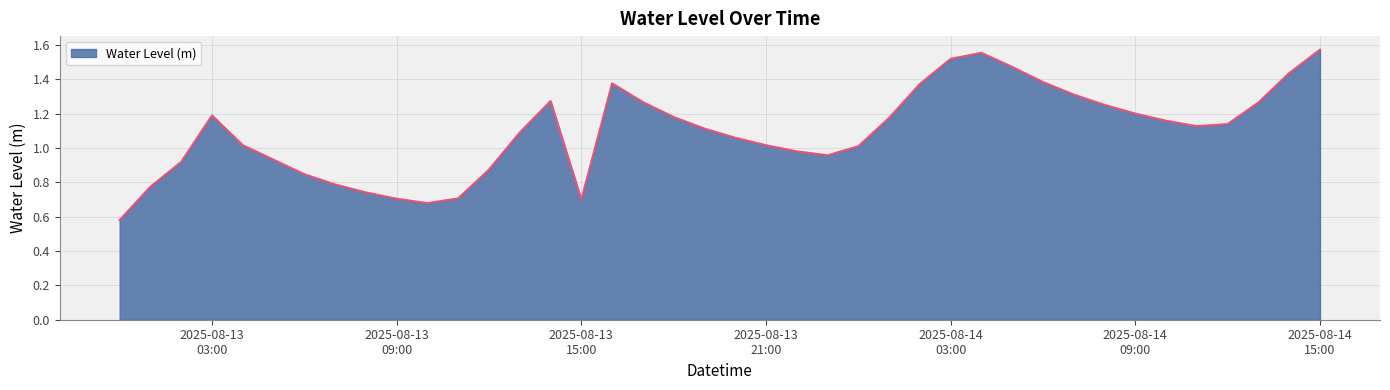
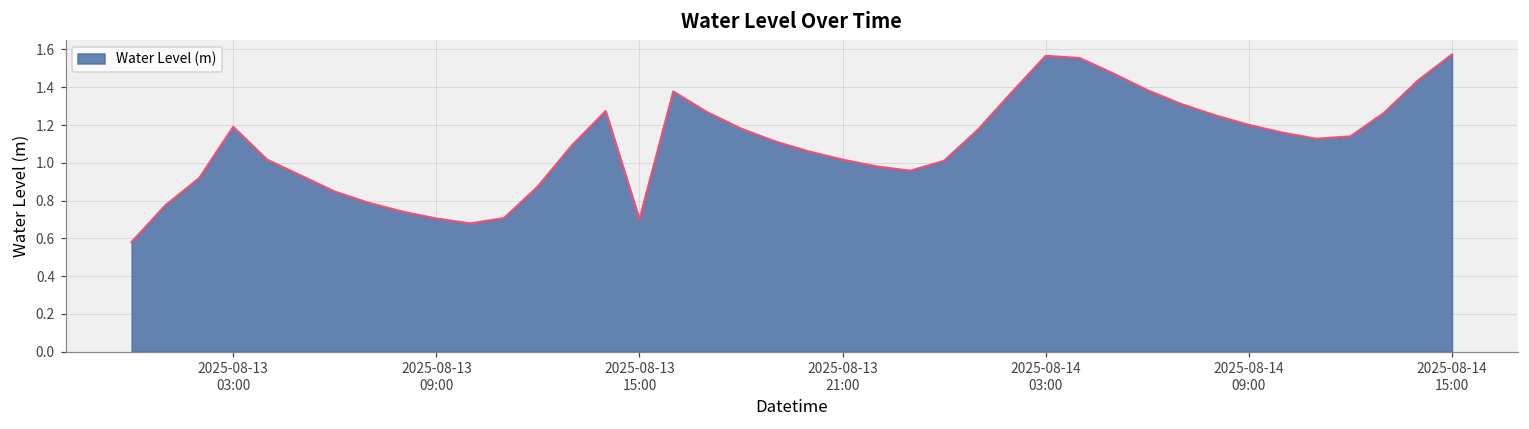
  {
    "2025-08-13 03:00": 1.19,
    "2025-08-13 09:00": 0.70,
    "2025-08-13 15:00": 0.70,
    "2025-08-13 21:00": 1.02,
-   "2025-08-14 03:00": 1.52,
+   "2025-08-14 03:00": 1.57,
    "2025-08-14 09:00": 1.20,
    "2025-08-14 15:00": 1.57
  }
